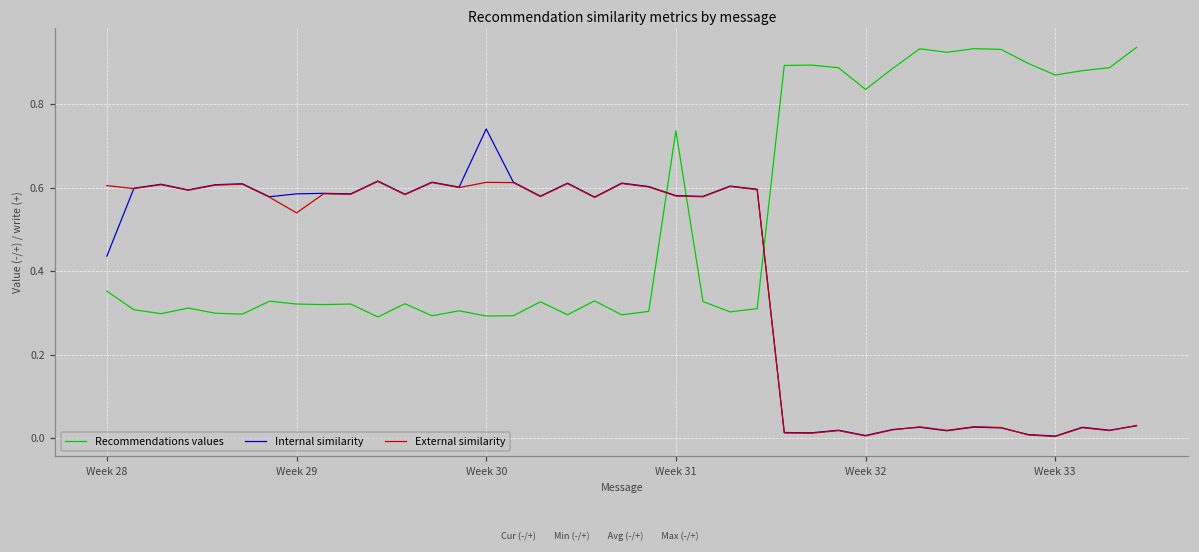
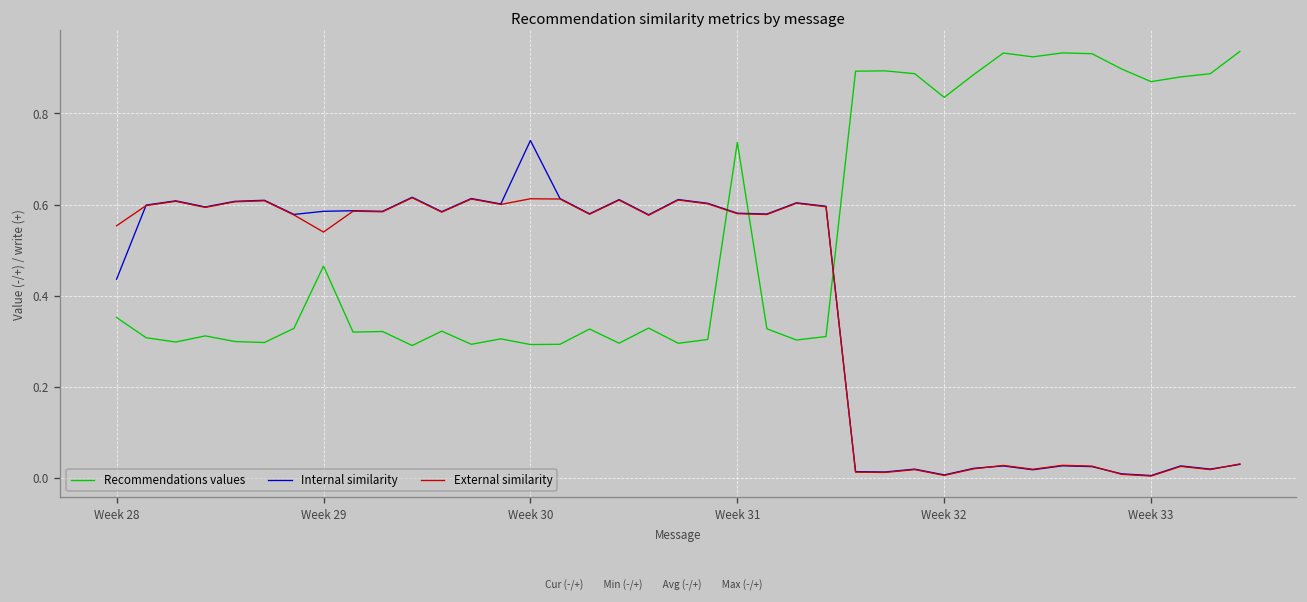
  {
    "Recommendations values": {
      "Week 28": 0.35,
-     "Week 29": 0.32,
+     "Week 29": 0.47,
      "Week 30": 0.29,
      "Week 31": 0.74,
      "Week 32": 0.84,
      "Week 33": 0.87
    },
    "Internal similarity": {
      "Week 28": 0.44,
      "Week 29": 0.59,
      "Week 30": 0.74
    },
    "External similarity": {
-     "Week 28": 0.61,
+     "Week 28": 0.55,
      "Week 29": 0.54,
      "Week 30": 0.61
    }
  }
